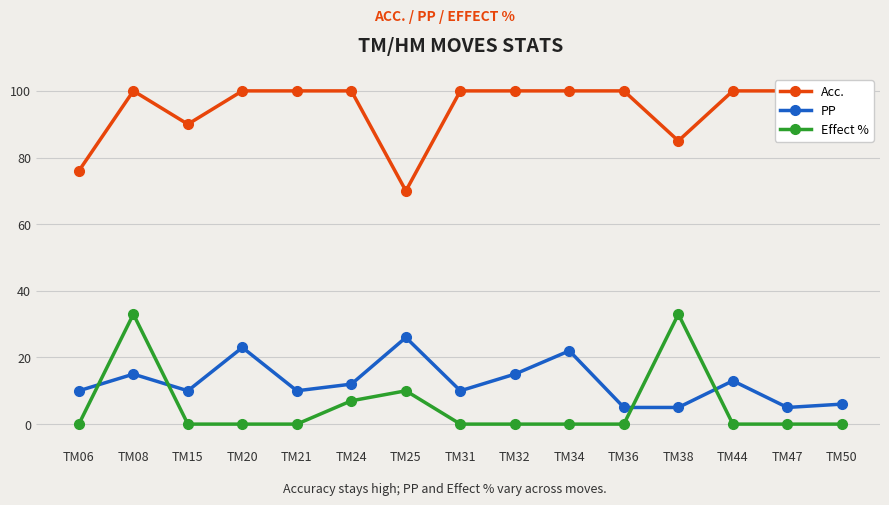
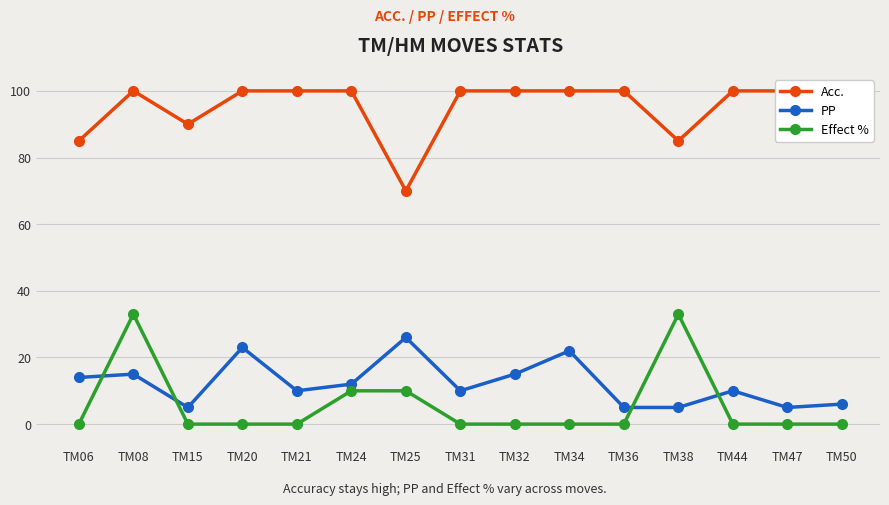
  {
    "Acc.": {
-     "TM06": 76,
+     "TM06": 85,
      "TM08": 100,
      "TM15": 90,
      "TM20": 100,
      "TM21": 100,
      "TM24": 100,
      "TM25": 70,
      "TM31": 100,
      "TM32": 100,
      "TM34": 100,
      "TM36": 100,
      "TM38": 85,
      "TM44": 100
    },
    "PP": {
-     "TM06": 10,
+     "TM06": 14,
      "TM08": 15,
-     "TM15": 10,
+     "TM15": 5,
      "TM20": 23,
      "TM21": 10,
      "TM24": 12,
      "TM25": 26,
      "TM31": 10,
      "TM32": 15,
      "TM34": 22,
      "TM36": 5,
      "TM38": 5,
-     "TM44": 13,
+     "TM44": 10,
      "TM47": 5,
      "TM50": 6
    },
    "Effect %": {
      "TM06": 0,
      "TM08": 33,
      "TM15": 0,
      "TM20": 0,
      "TM21": 0,
-     "TM24": 7,
+     "TM24": 10,
      "TM25": 10,
      "TM31": 0,
      "TM32": 0,
      "TM34": 0,
      "TM36": 0,
      "TM38": 33,
      "TM44": 0,
      "TM47": 0,
      "TM50": 0
    }
  }
